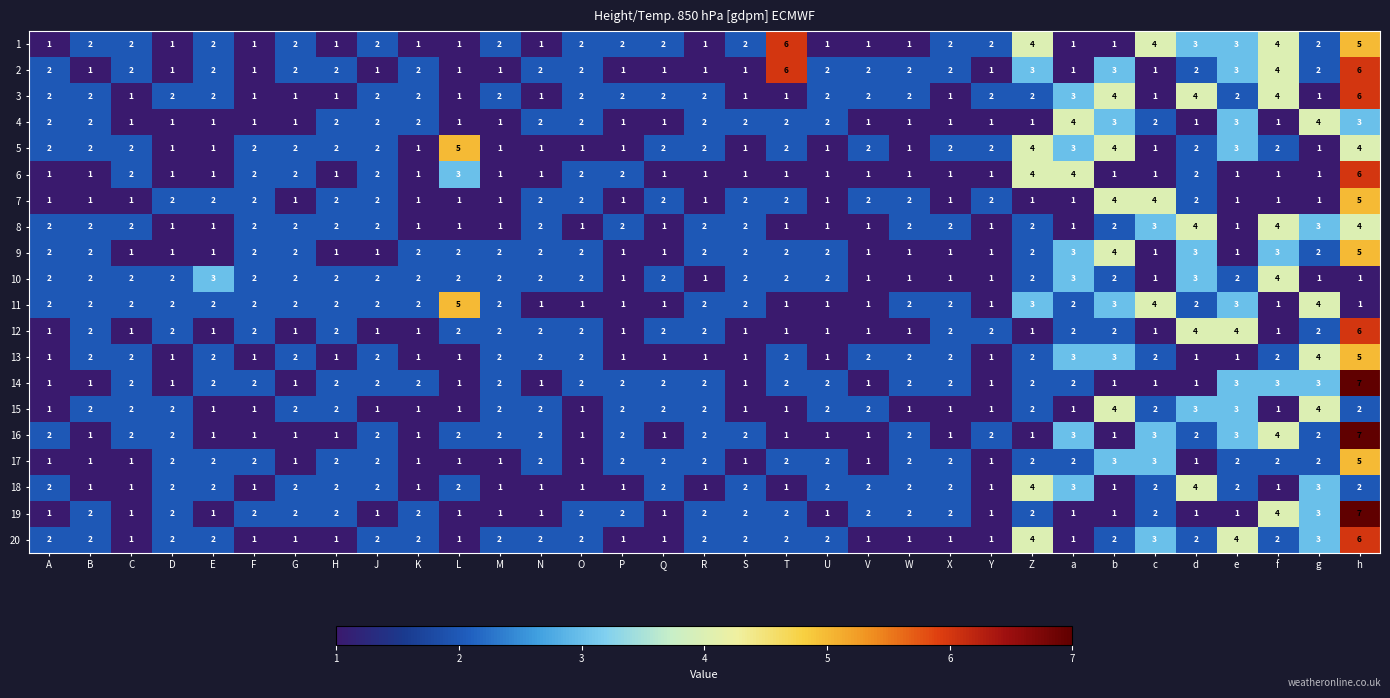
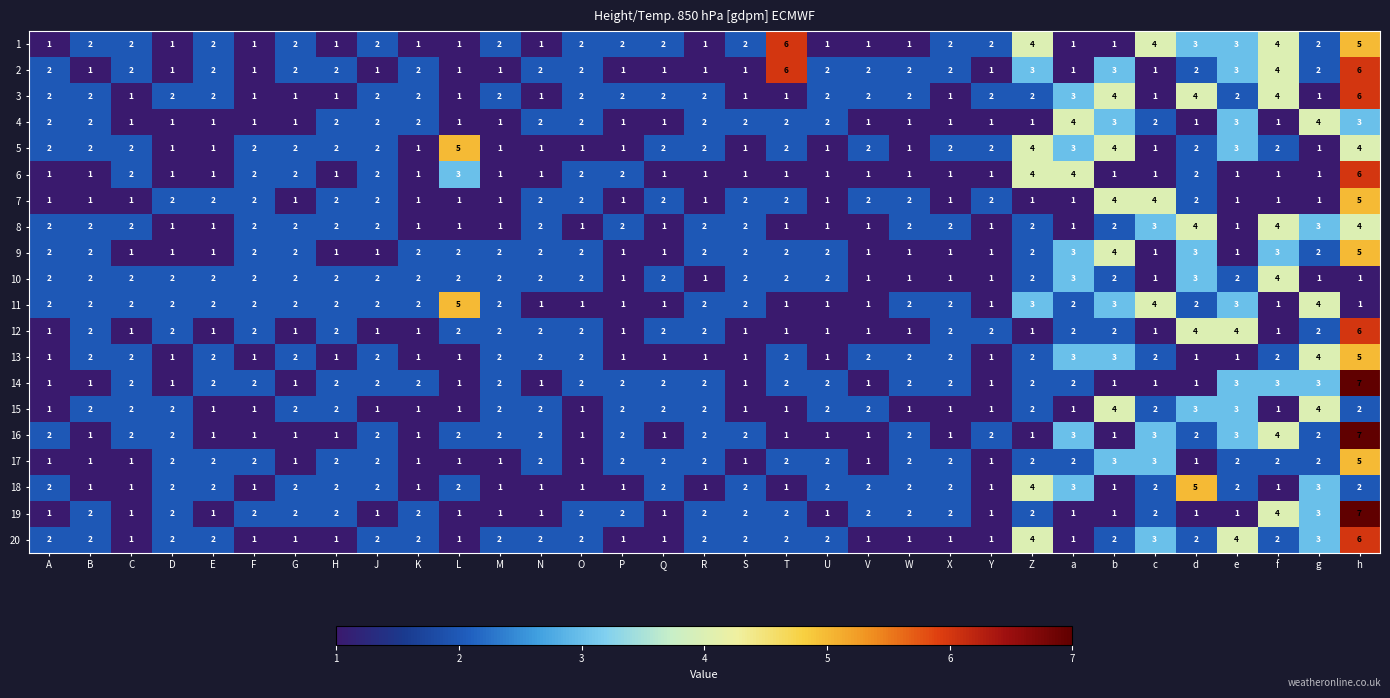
  {
    "10": {
      "A": 2,
      "B": 2,
      "C": 2,
      "D": 2,
-     "E": 3,
+     "E": 2,
      "F": 2,
      "G": 2,
      "H": 2,
      "J": 2,
      "K": 2,
      "L": 2,
      "M": 2,
      "N": 2,
      "O": 2,
      "P": 1,
      "Q": 2,
      "R": 1,
      "S": 2,
      "T": 2,
      "U": 2,
      "V": 1,
      "W": 1,
      "X": 1,
      "Y": 1,
      "Z": 2,
      "a": 3,
      "b": 2,
      "c": 1,
      "d": 3,
      "e": 2,
      "f": 4,
      "g": 1,
      "h": 1
    },
    "18": {
      "A": 2,
      "B": 1,
      "C": 1,
      "D": 2,
      "E": 2,
      "F": 1,
      "G": 2,
      "H": 2,
      "J": 2,
      "K": 1,
      "L": 2,
      "M": 1,
      "N": 1,
      "O": 1,
      "P": 1,
      "Q": 2,
      "R": 1,
      "S": 2,
      "T": 1,
      "U": 2,
      "V": 2,
      "W": 2,
      "X": 2,
      "Y": 1,
      "Z": 4,
      "a": 3,
      "b": 1,
      "c": 2,
-     "d": 4,
+     "d": 5,
      "e": 2,
      "f": 1,
      "g": 3,
      "h": 2
    }
  }
